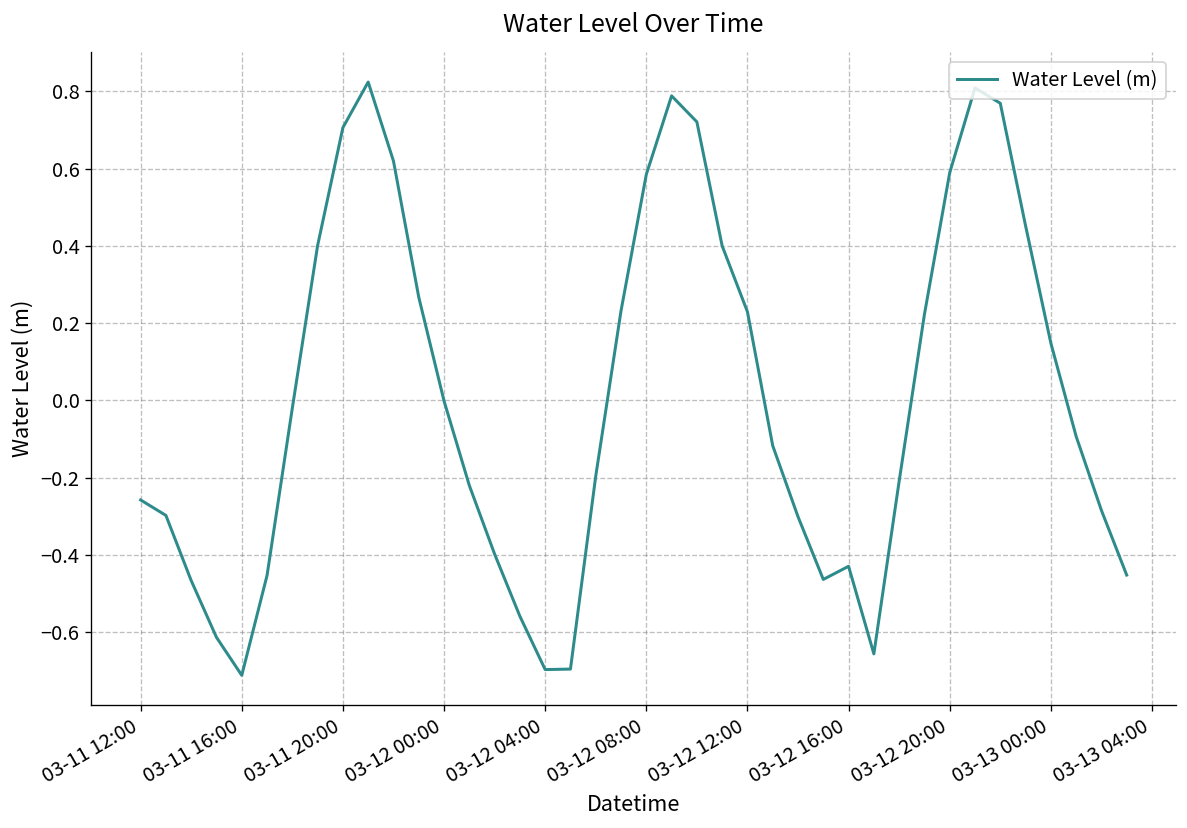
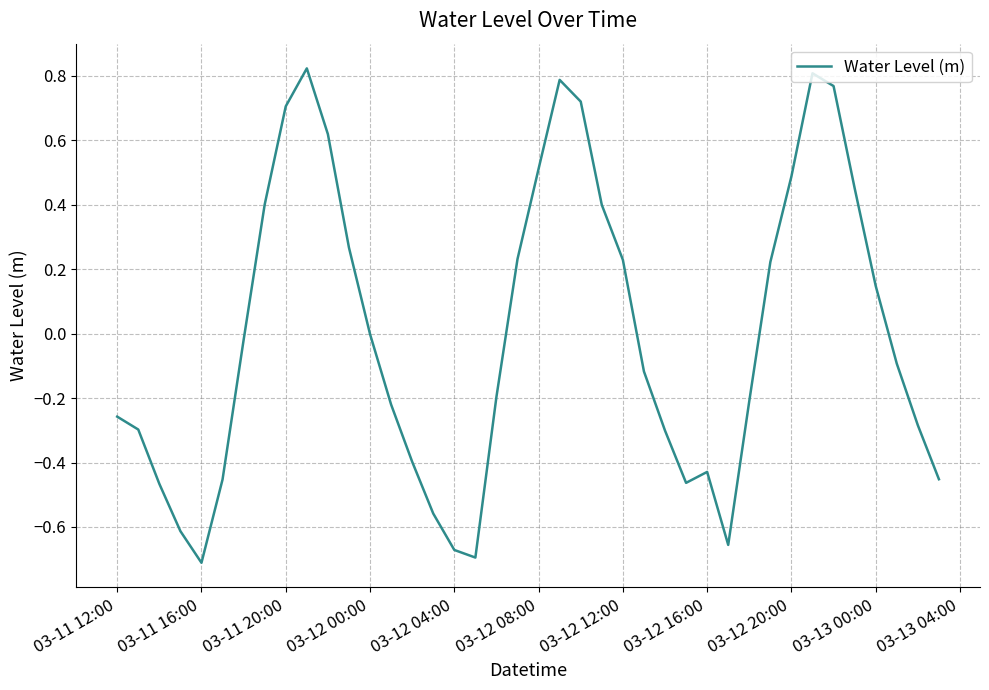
  {
    "03-11 12:00": -0.26,
    "03-11 16:00": -0.71,
    "03-11 20:00": 0.71,
    "03-12 00:00": 0.00,
-   "03-12 04:00": -0.70,
-   "03-12 08:00": 0.58,
+   "03-12 04:00": -0.67,
+   "03-12 08:00": 0.51,
    "03-12 12:00": 0.23,
    "03-12 16:00": -0.43,
-   "03-12 20:00": 0.59,
+   "03-12 20:00": 0.49,
    "03-13 00:00": 0.15
  }
